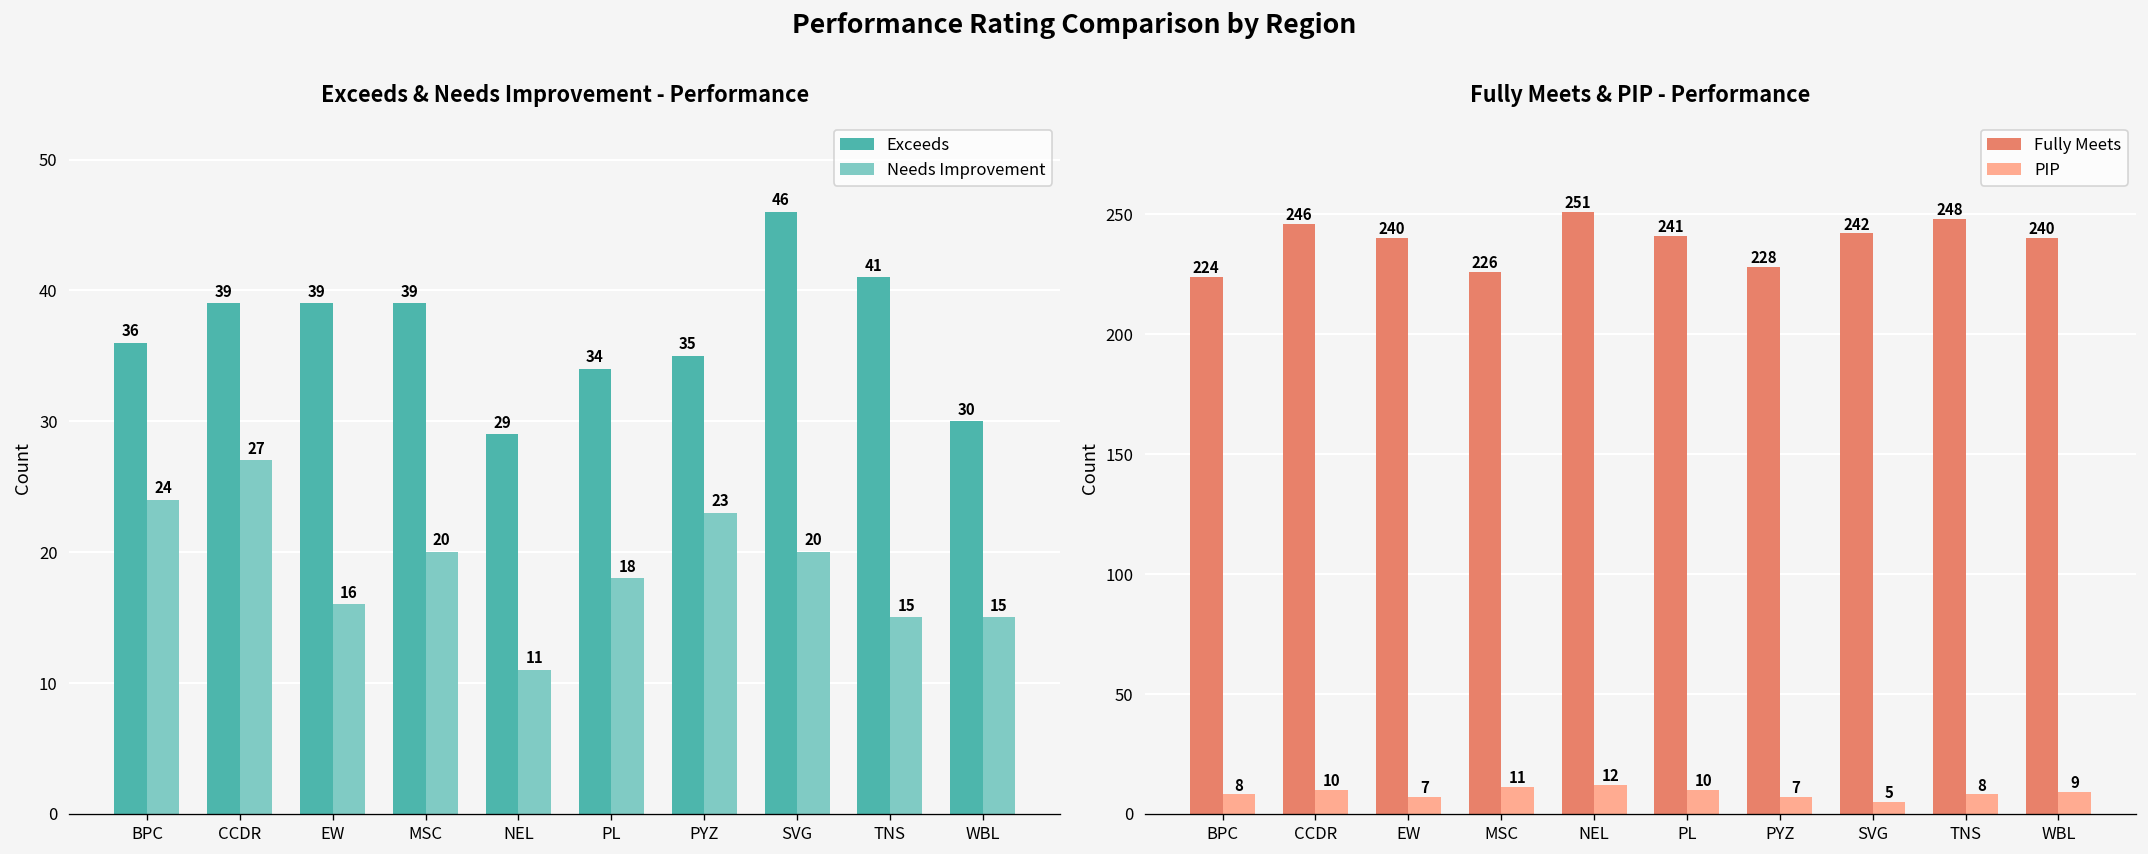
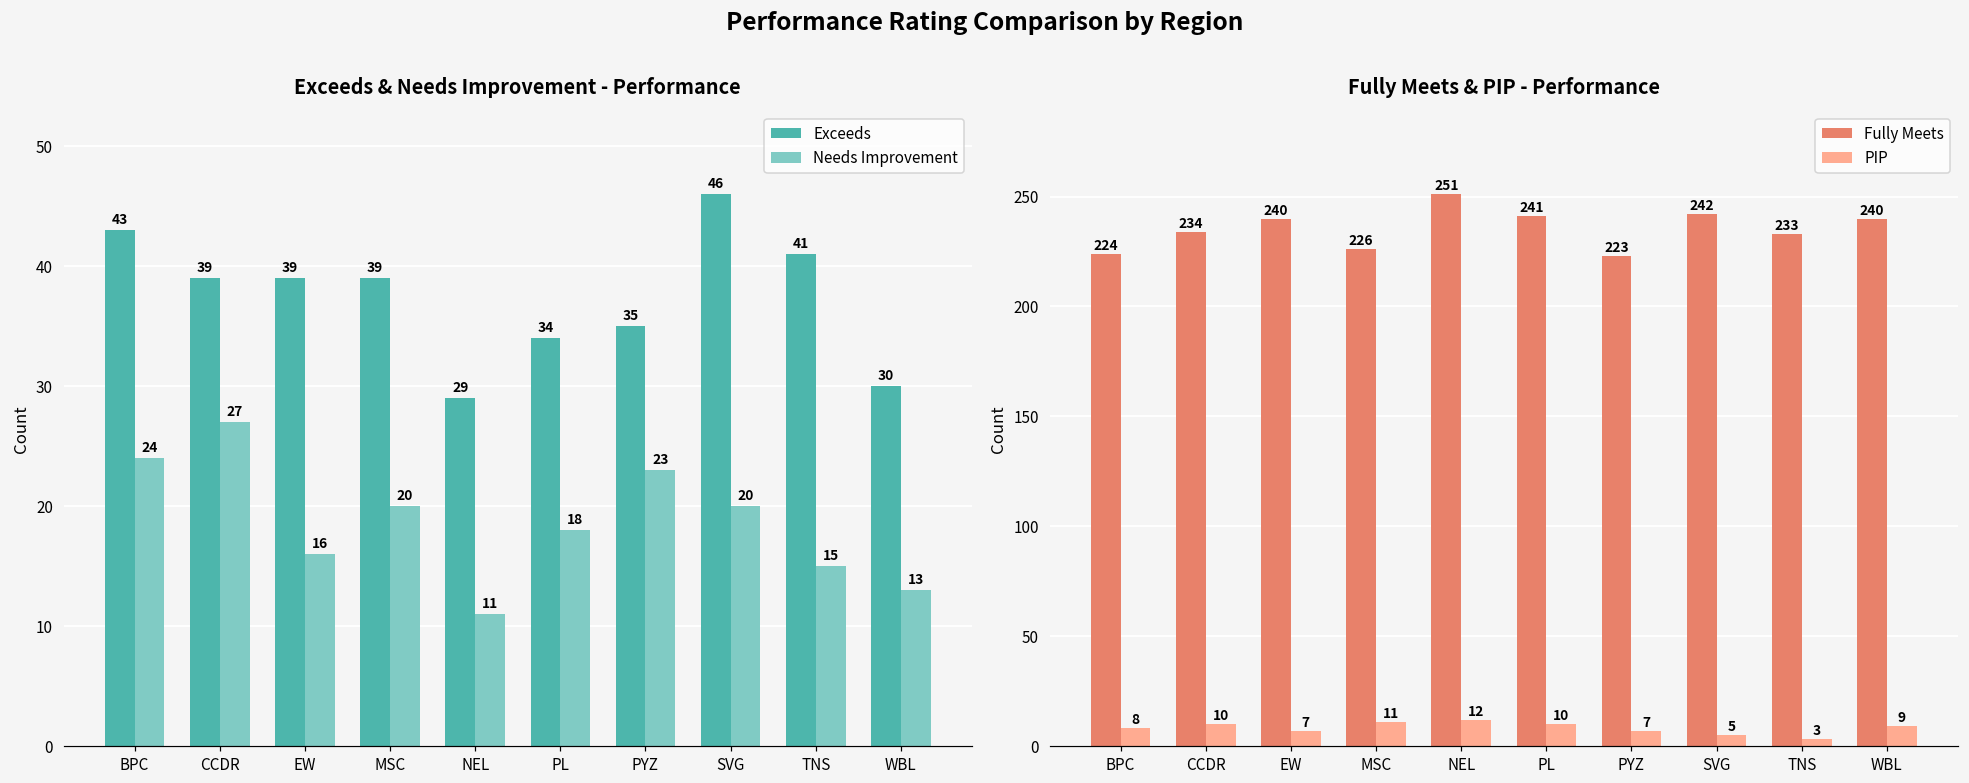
  {
    "Exceeds & Needs Improvement - Performance": {
      "Exceeds": {
-       "BPC": 36,
+       "BPC": 43,
        "CCDR": 39,
        "EW": 39,
        "MSC": 39,
        "NEL": 29,
        "PL": 34,
        "PYZ": 35,
        "SVG": 46,
        "TNS": 41,
        "WBL": 30
      },
      "Needs Improvement": {
        "BPC": 24,
        "CCDR": 27,
        "EW": 16,
        "MSC": 20,
        "NEL": 11,
        "PL": 18,
        "PYZ": 23,
        "SVG": 20,
        "TNS": 15,
-       "WBL": 15
+       "WBL": 13
      }
    },
    "Fully Meets & PIP - Performance": {
      "Fully Meets": {
        "BPC": 224,
-       "CCDR": 246,
+       "CCDR": 234,
        "EW": 240,
        "MSC": 226,
        "NEL": 251,
        "PL": 241,
-       "PYZ": 228,
+       "PYZ": 223,
        "SVG": 242,
-       "TNS": 248,
+       "TNS": 233,
        "WBL": 240
      },
      "PIP": {
        "BPC": 8,
        "CCDR": 10,
        "EW": 7,
        "MSC": 11,
        "NEL": 12,
        "PL": 10,
        "PYZ": 7,
        "SVG": 5,
-       "TNS": 8,
+       "TNS": 3,
        "WBL": 9
      }
    }
  }
